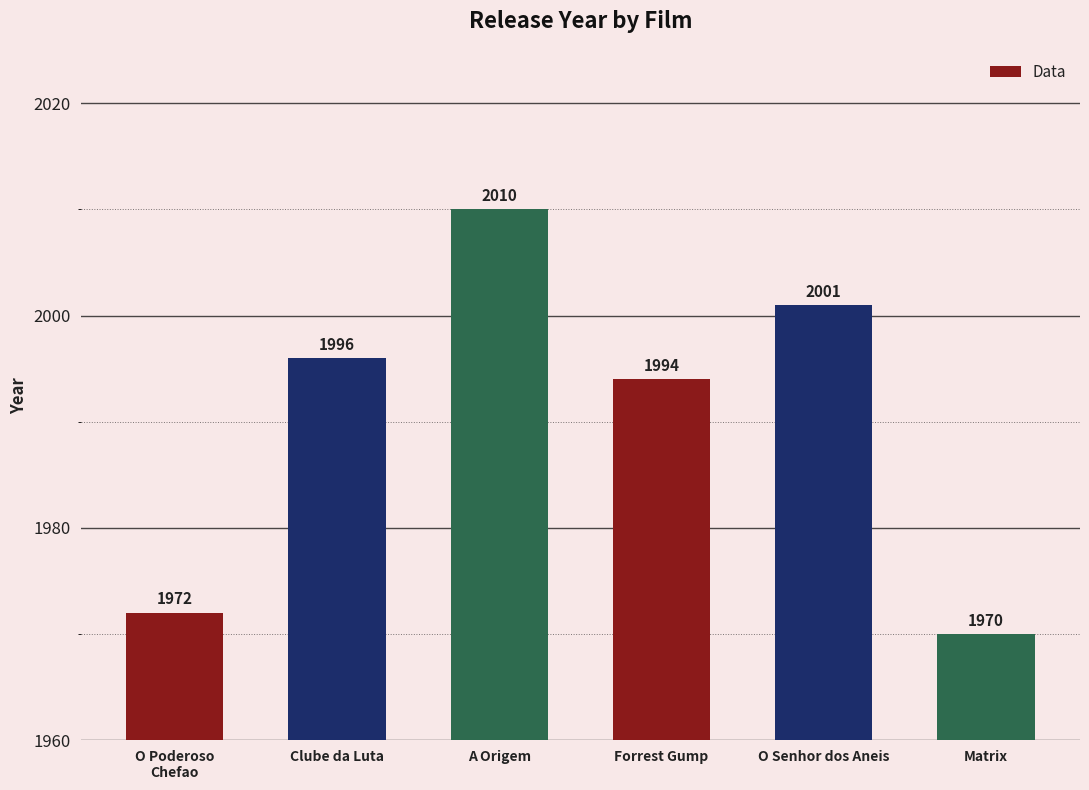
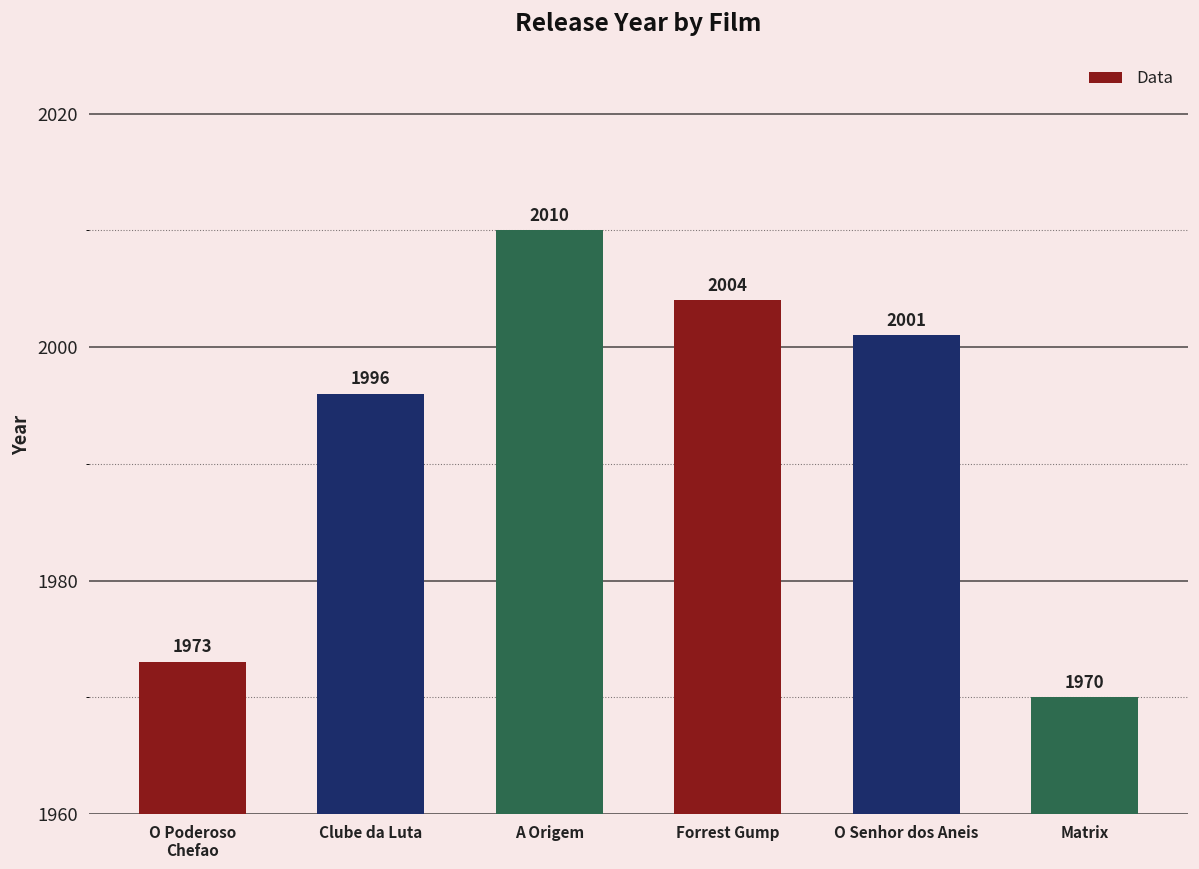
  {
-   "O Poderoso Chefao": 1972,
+   "O Poderoso Chefao": 1973,
    "Clube da Luta": 1996,
    "A Origem": 2010,
-   "Forrest Gump": 1994,
+   "Forrest Gump": 2004,
    "O Senhor dos Aneis": 2001,
    "Matrix": 1970
  }
